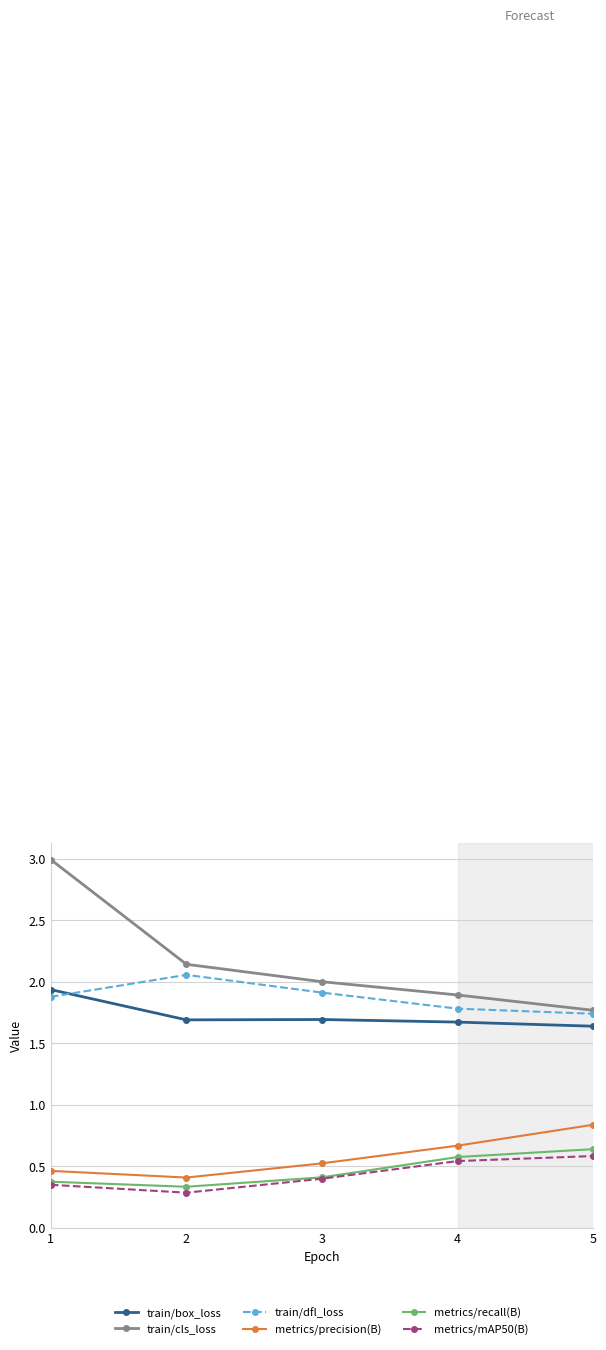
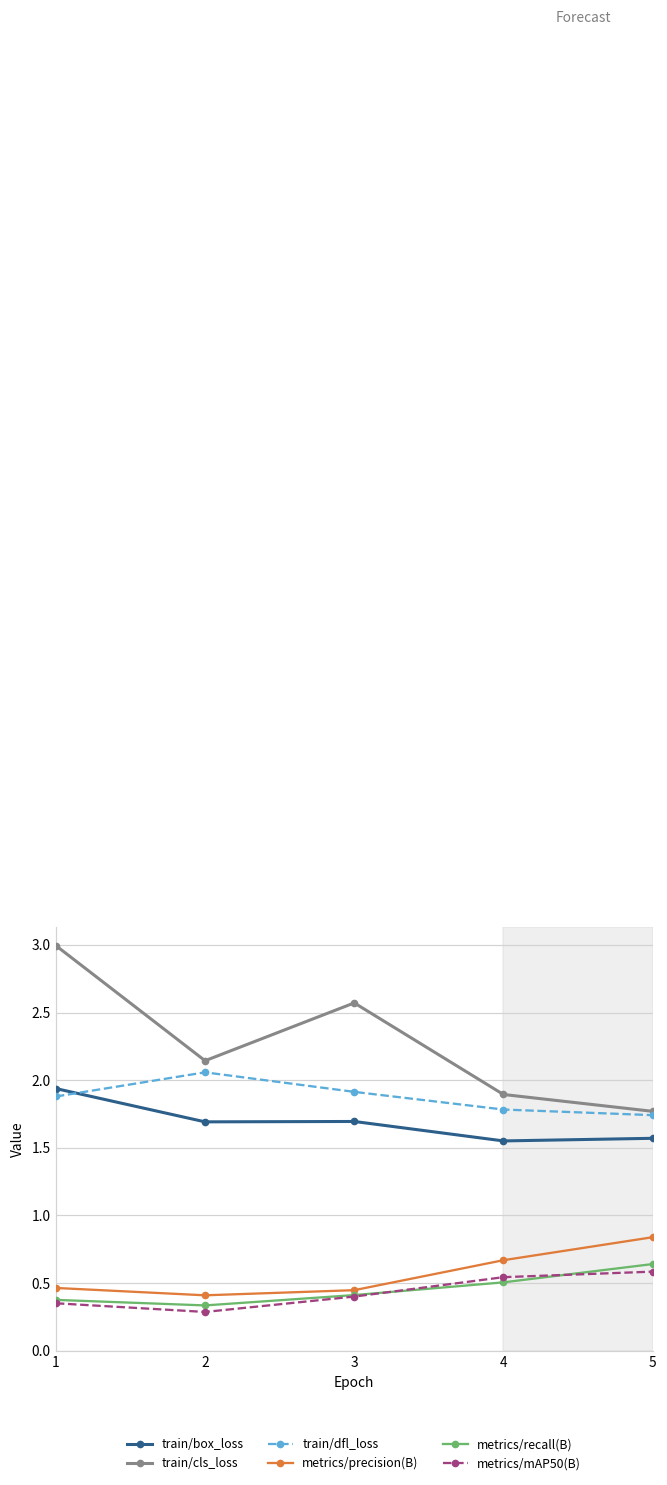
  {
    "train/box_loss": {
      "1": 1.94,
      "2": 1.69,
      "3": 1.69,
-     "4": 1.67,
-     "5": 1.64
+     "4": 1.55,
+     "5": 1.57
    },
    "train/cls_loss": {
      "1": 2.99,
      "2": 2.14,
-     "3": 2.00,
+     "3": 2.57,
      "4": 1.89,
      "5": 1.77
    },
    "train/dfl_loss": {
      "1": 1.88,
      "2": 2.06,
      "3": 1.91,
      "4": 1.78,
      "5": 1.74
    },
    "metrics/precision(B)": {
      "1": 0.46,
      "2": 0.41,
-     "3": 0.53,
+     "3": 0.45,
      "4": 0.67,
      "5": 0.84
    },
    "metrics/recall(B)": {
      "1": 0.38,
      "2": 0.34,
-     "4": 0.58,
+     "4": 0.51,
      "5": 0.64
    },
    "metrics/mAP50(B)": {
      "1": 0.35,
      "2": 0.29,
      "4": 0.54,
      "5": 0.58
    }
  }
